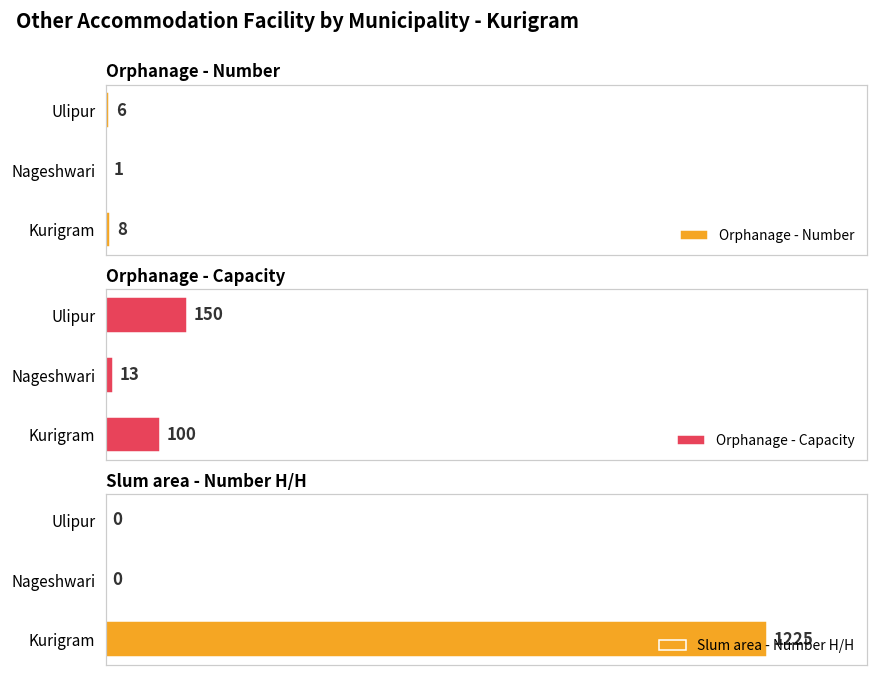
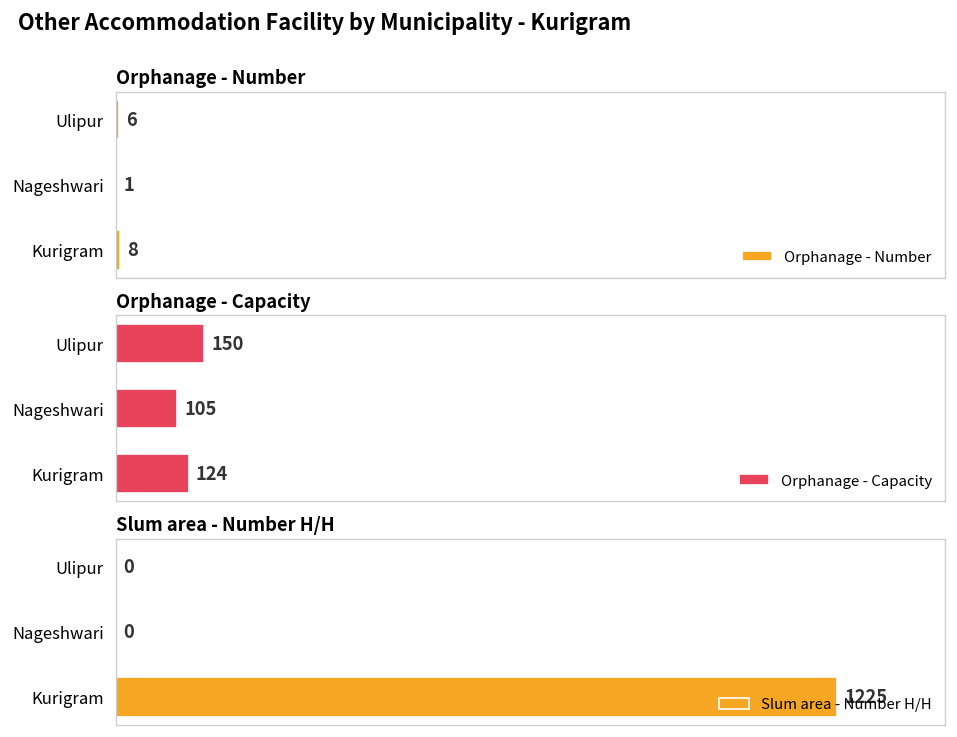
  {
    "Orphanage - Number": {
      "Ulipur": 6,
      "Nageshwari": 1,
      "Kurigram": 8
    },
    "Orphanage - Capacity": {
      "Ulipur": 150,
-     "Nageshwari": 13,
-     "Kurigram": 100
+     "Nageshwari": 105,
+     "Kurigram": 124
    },
    "Slum area - Number H/H": {
      "Ulipur": 0,
      "Nageshwari": 0,
      "Kurigram": 1225
    }
  }
